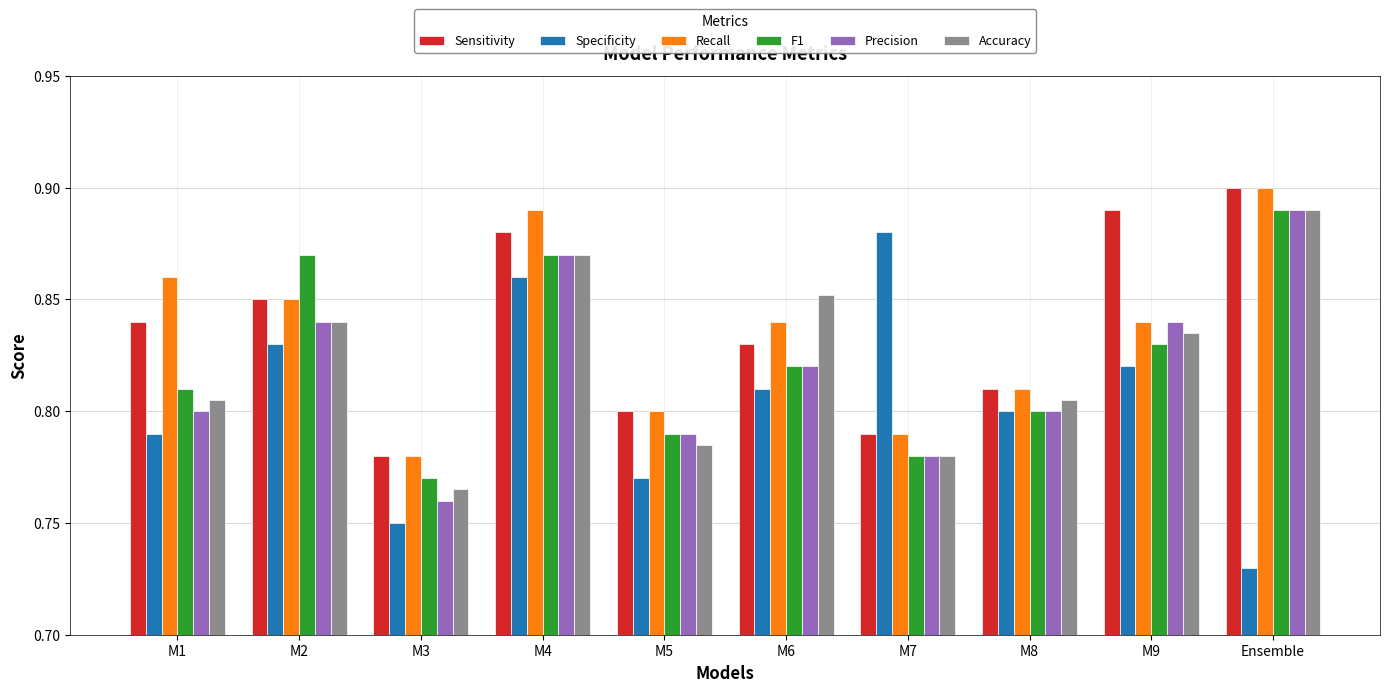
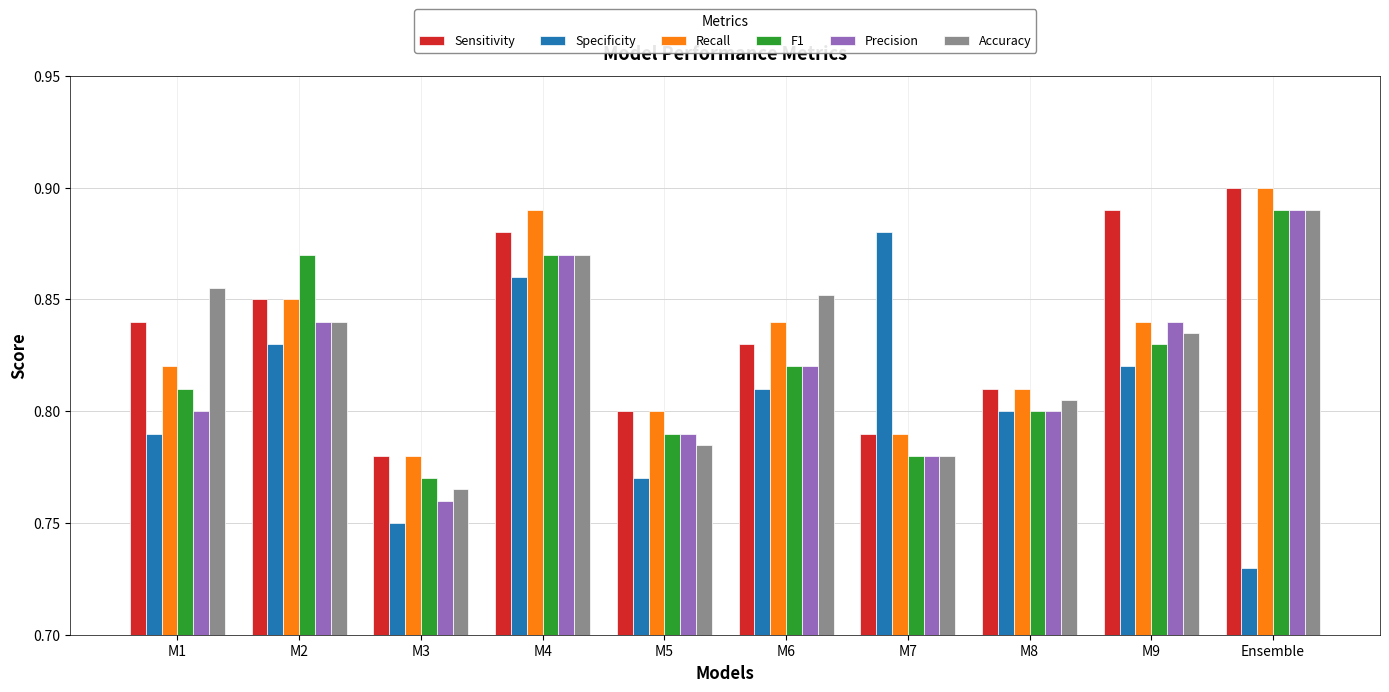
  {
    "Sensitivity": {
      "M1": 0.840,
      "M2": 0.850,
      "M3": 0.780,
      "M4": 0.880,
      "M5": 0.800,
      "M6": 0.830,
      "M7": 0.790,
      "M8": 0.810,
      "M9": 0.890,
      "Ensemble": 0.900
    },
    "Specificity": {
      "M1": 0.790,
      "M2": 0.830,
      "M3": 0.750,
      "M4": 0.860,
      "M5": 0.770,
      "M6": 0.810,
      "M7": 0.880,
      "M8": 0.800,
      "M9": 0.820,
      "Ensemble": 0.730
    },
    "Recall": {
-     "M1": 0.86,
+     "M1": 0.82,
      "M2": 0.85,
      "M3": 0.78,
      "M4": 0.89,
      "M5": 0.80,
      "M6": 0.84,
      "M7": 0.79,
      "M8": 0.81,
      "M9": 0.84,
      "Ensemble": 0.90
    },
    "F1": {
      "M1": 0.810,
      "M2": 0.870,
      "M3": 0.770,
      "M4": 0.870,
      "M5": 0.790,
      "M6": 0.820,
      "M7": 0.780,
      "M8": 0.800,
      "M9": 0.830,
      "Ensemble": 0.890
    },
    "Precision": {
      "M1": 0.800,
      "M2": 0.840,
      "M3": 0.760,
      "M4": 0.870,
      "M5": 0.790,
      "M6": 0.820,
      "M7": 0.780,
      "M8": 0.800,
      "M9": 0.840,
      "Ensemble": 0.890
    },
    "Accuracy": {
-     "M1": 0.805,
+     "M1": 0.855,
      "M2": 0.840,
      "M3": 0.765,
      "M4": 0.870,
      "M5": 0.785,
      "M6": 0.852,
      "M7": 0.780,
      "M8": 0.805,
      "M9": 0.835,
      "Ensemble": 0.890
    }
  }
